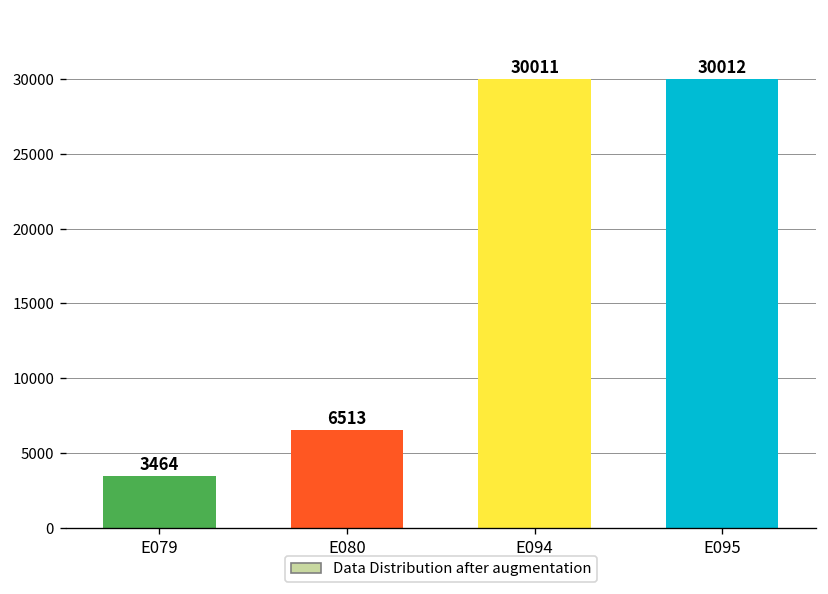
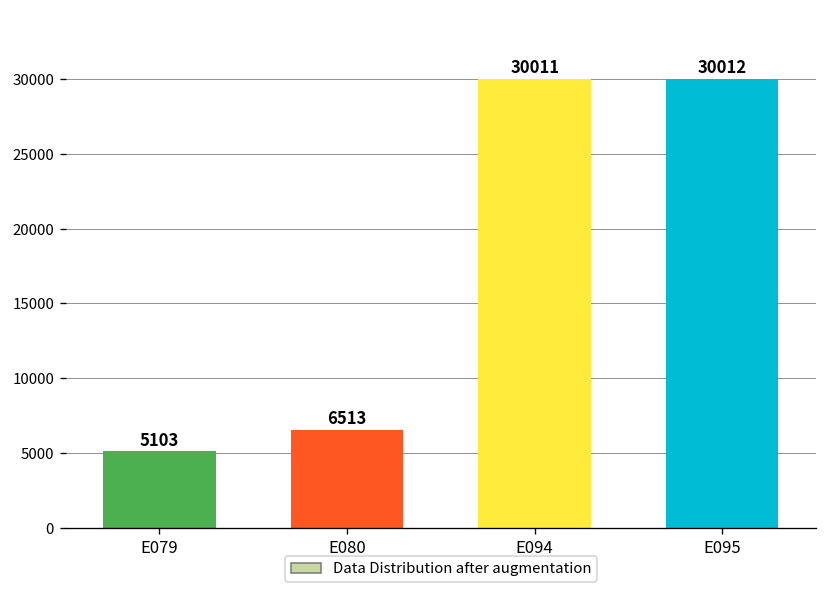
  {
-   "E079": 3464,
+   "E079": 5103,
    "E080": 6513,
    "E094": 30011,
    "E095": 30012
  }
